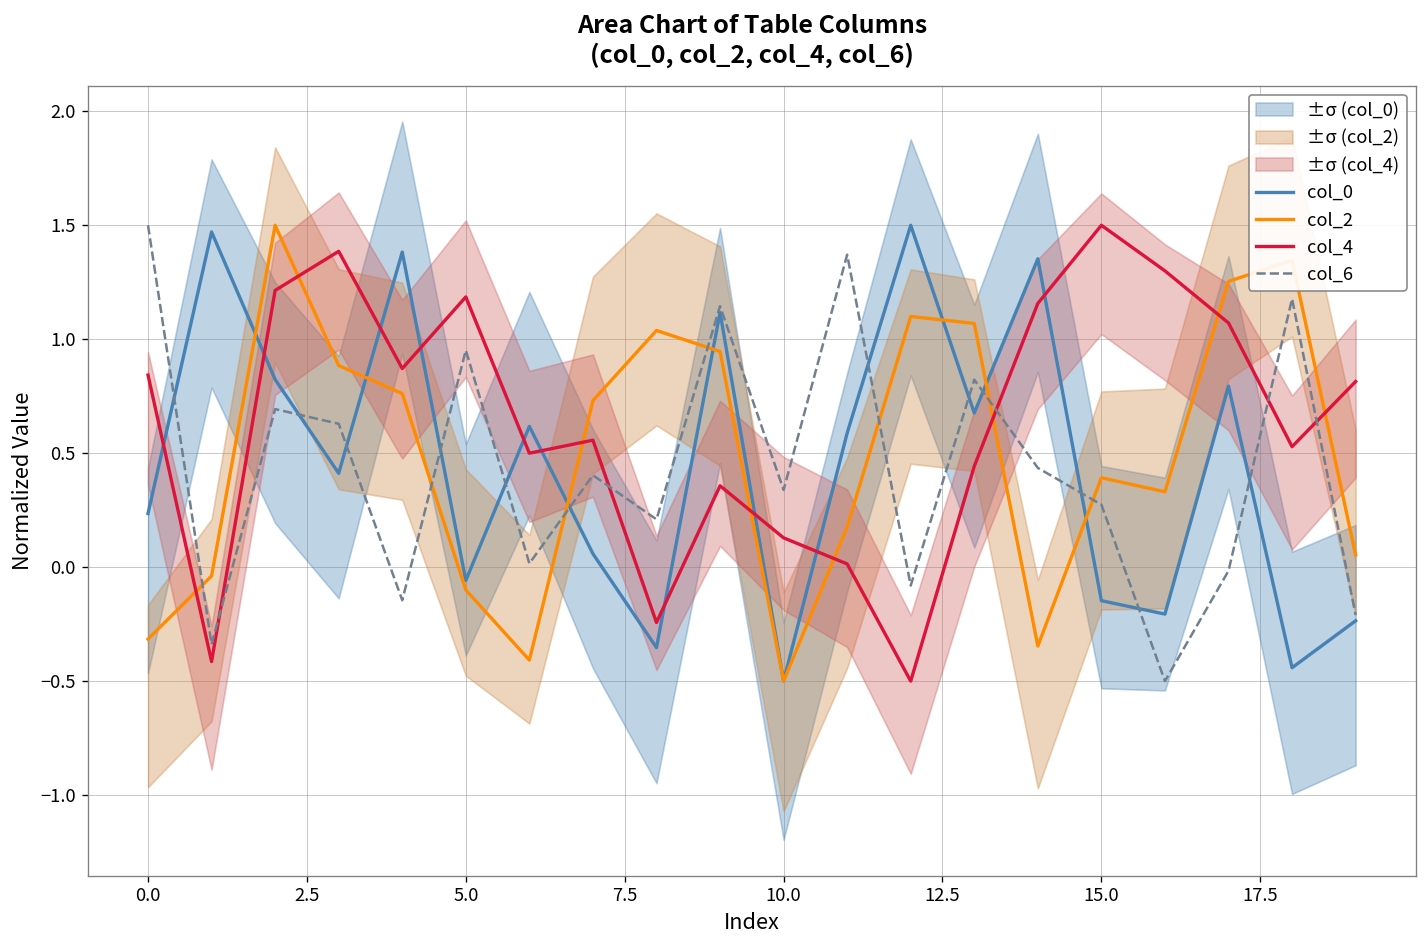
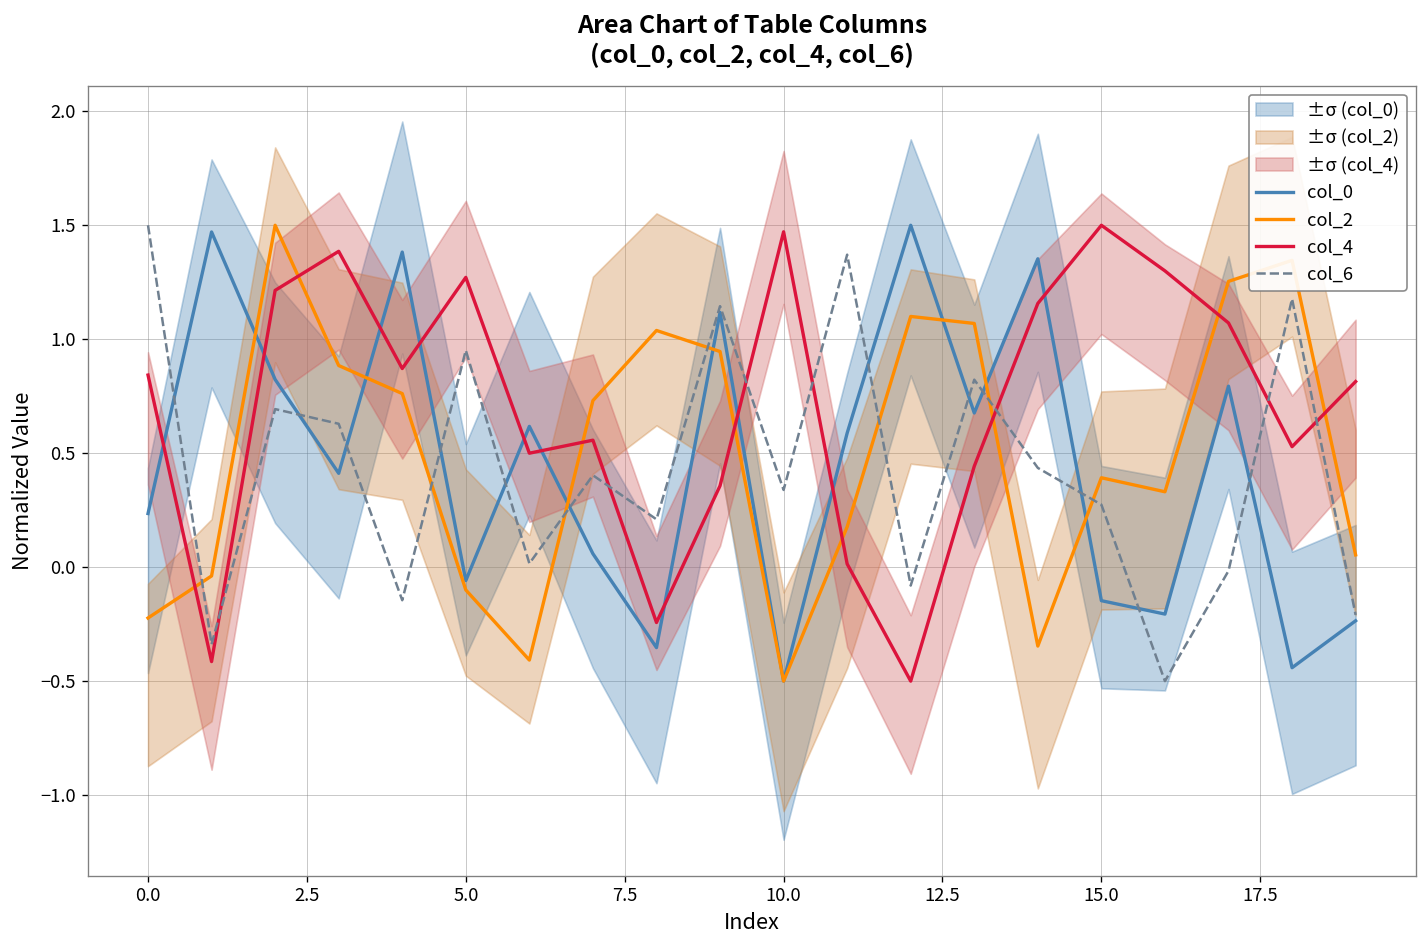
  {
    "col_2": {
-     "0.0": -0.32,
+     "0.0": -0.22,
      "5.0": -0.10,
      "15.0": 0.39
    },
    "col_4": {
      "0.0": 0.84,
-     "5.0": 1.19,
-     "10.0": 0.13,
+     "5.0": 1.27,
+     "10.0": 1.47,
      "15.0": 1.50
    }
  }
